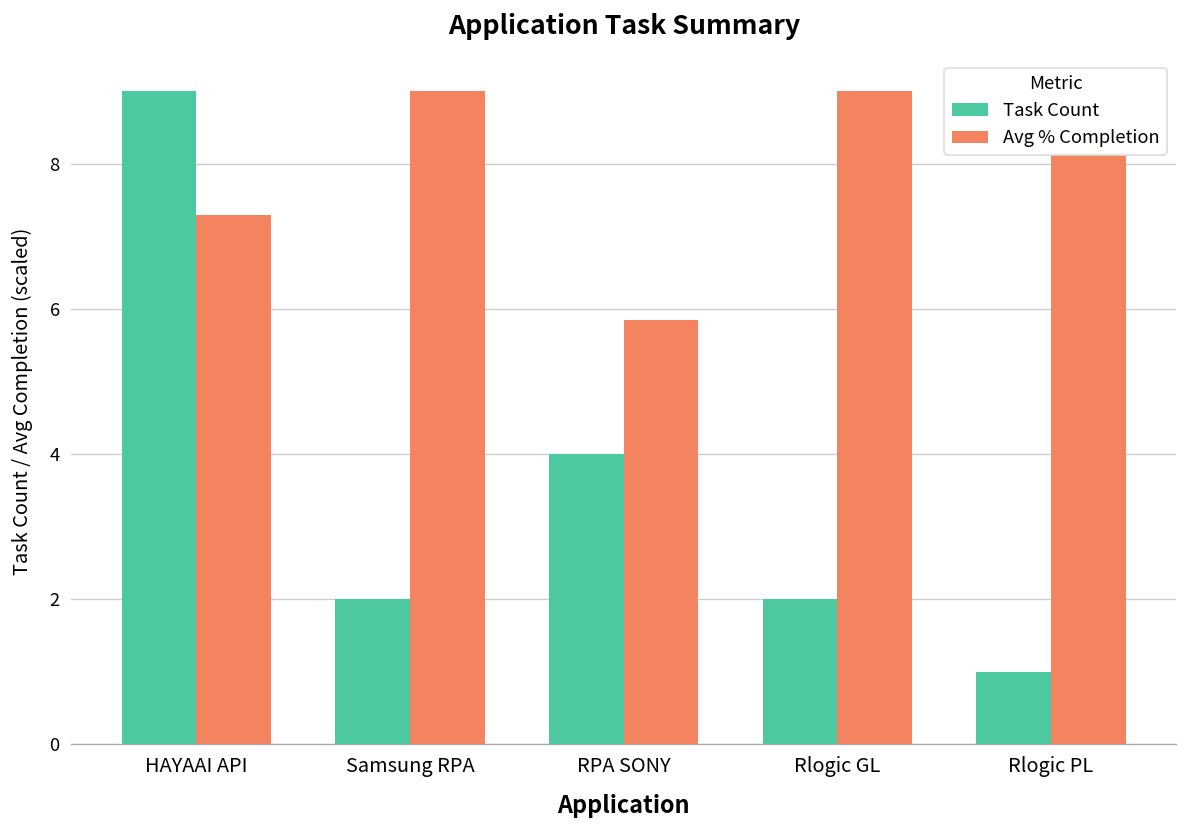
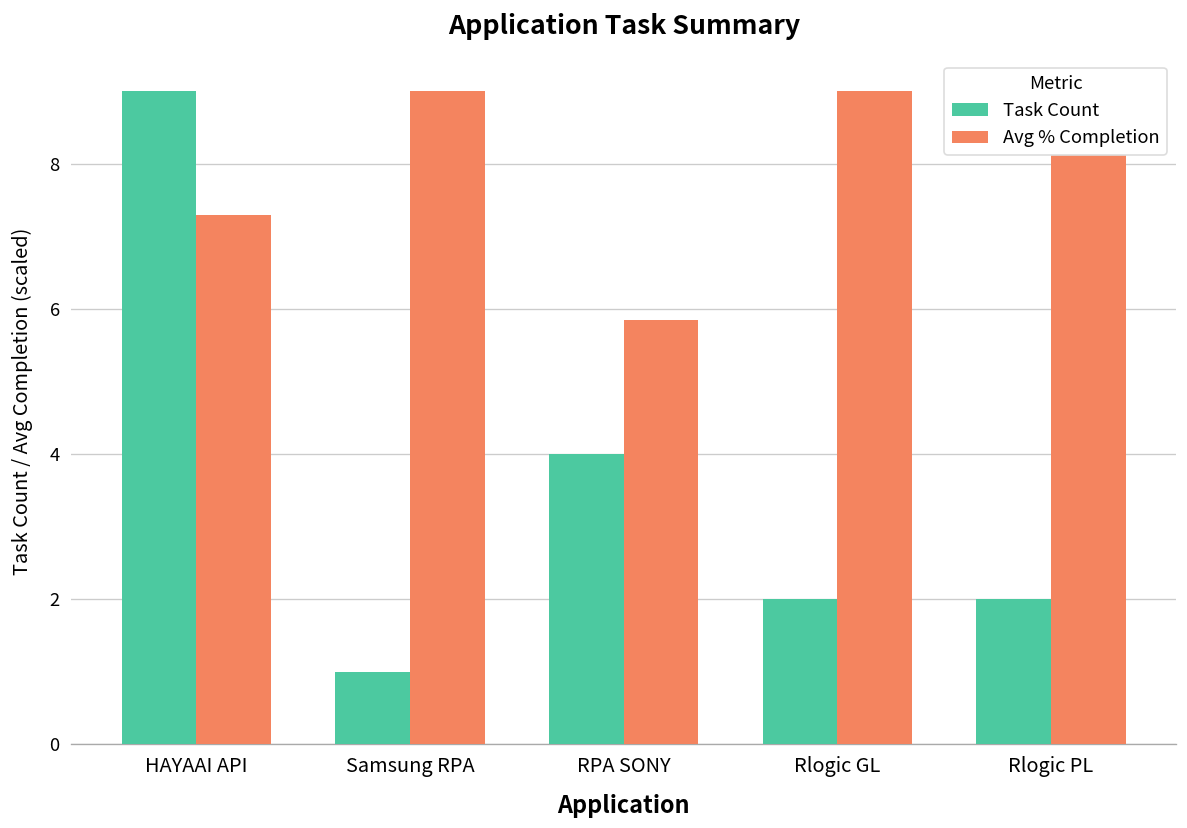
  {
    "Task Count": {
      "HAYAAI API": 9,
-     "Samsung RPA": 2,
+     "Samsung RPA": 1,
      "RPA SONY": 4,
      "Rlogic GL": 2,
-     "Rlogic PL": 1
+     "Rlogic PL": 2
    },
    "Avg % Completion": {
      "HAYAAI API": 7.3,
      "Samsung RPA": 9,
      "RPA SONY": 5.9,
      "Rlogic GL": 9
    }
  }
